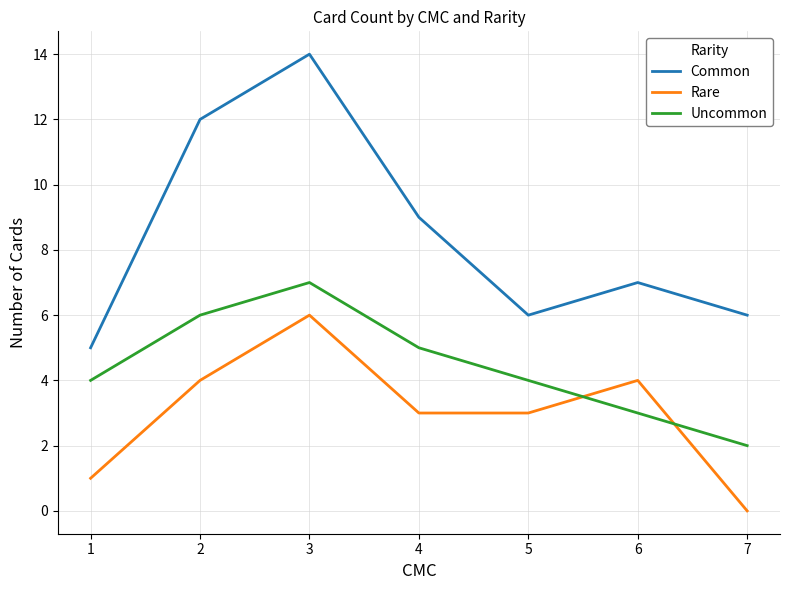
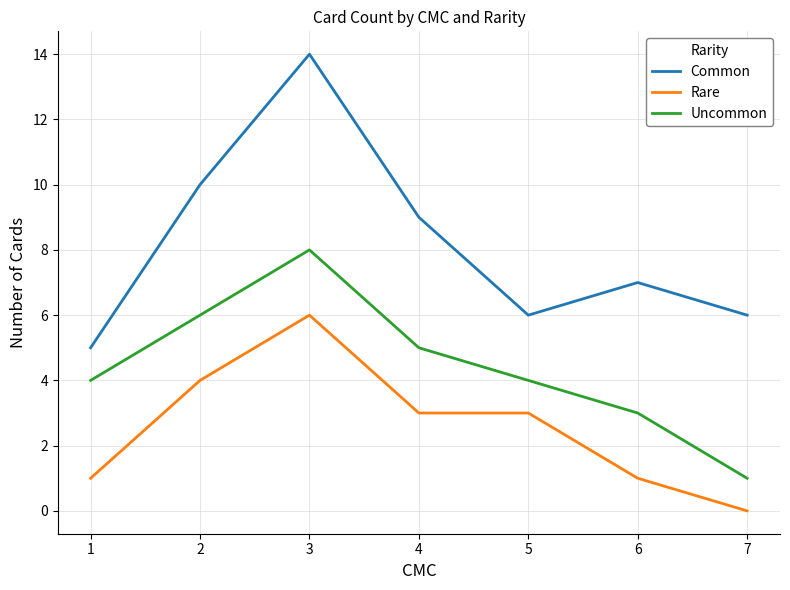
  {
    "Common": {
      "1": 5,
-     "2": 12,
+     "2": 10,
      "3": 14,
      "4": 9,
      "5": 6,
      "6": 7,
      "7": 6
    },
    "Rare": {
      "1": 1,
      "2": 4,
      "3": 6,
      "4": 3,
      "5": 3,
-     "6": 4,
+     "6": 1,
      "7": 0
    },
    "Uncommon": {
      "1": 4,
      "2": 6,
-     "3": 7,
+     "3": 8,
      "4": 5,
      "5": 4,
      "6": 3,
-     "7": 2
+     "7": 1
    }
  }
